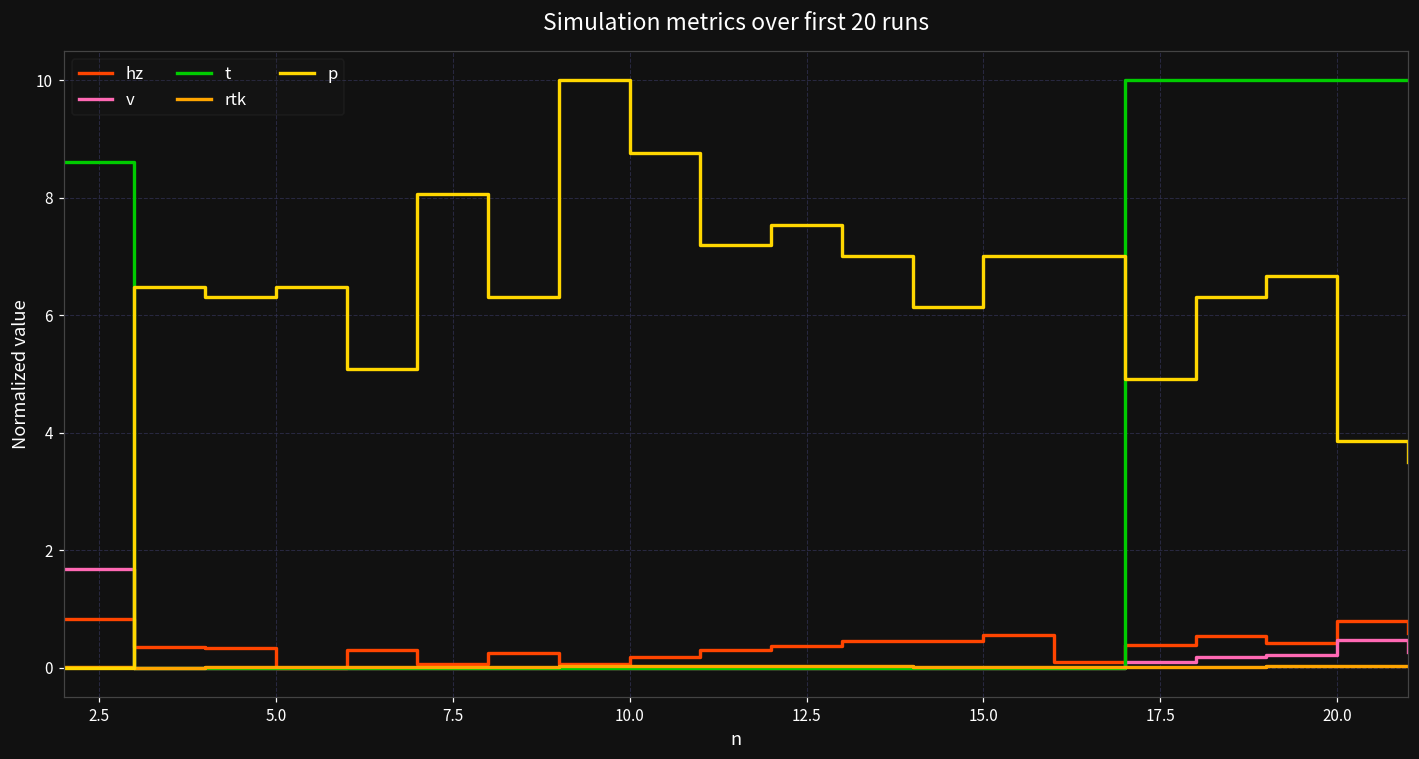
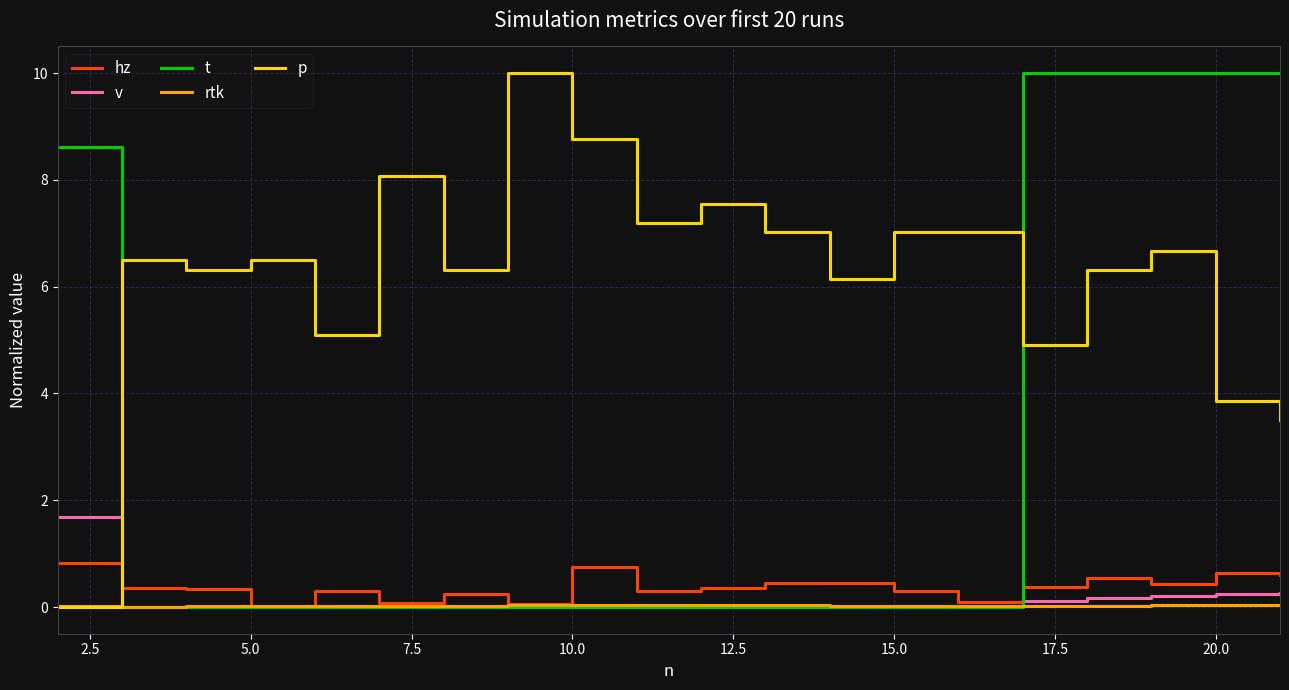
  {
    "hz": {
-     "10.0": 0.2,
-     "15.0": 0.6,
-     "20.0": 0.8
+     "10.0": 0.7,
+     "15.0": 0.3,
+     "20.0": 0.6
    },
    "v": {
-     "20.0": 0.5
+     "20.0": 0.3
    },
    "t": {
      "20.0": 10.0
    }
  }
